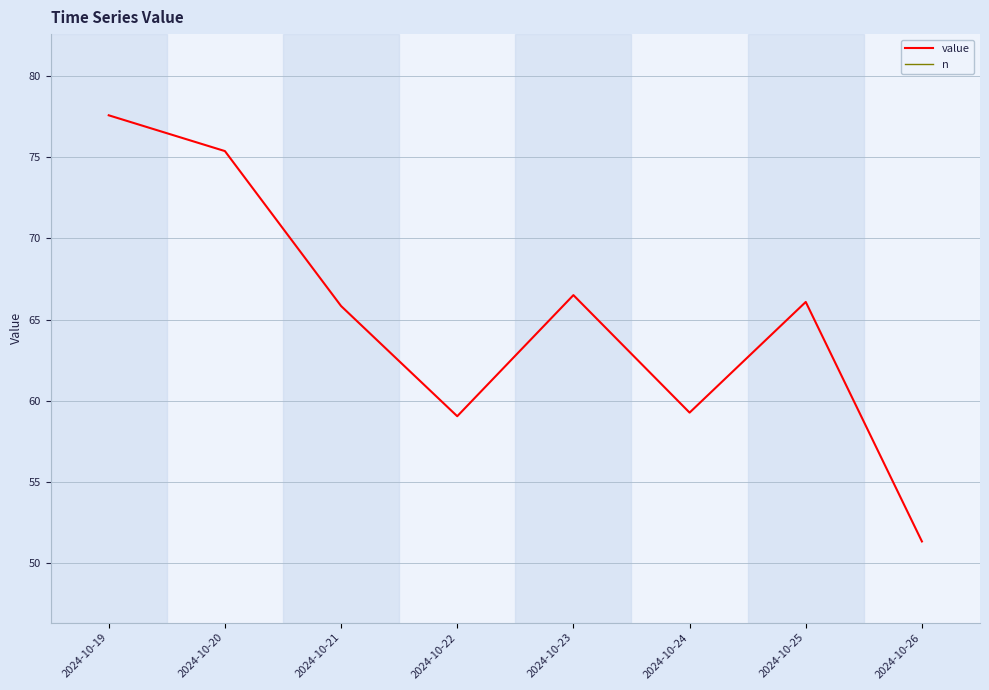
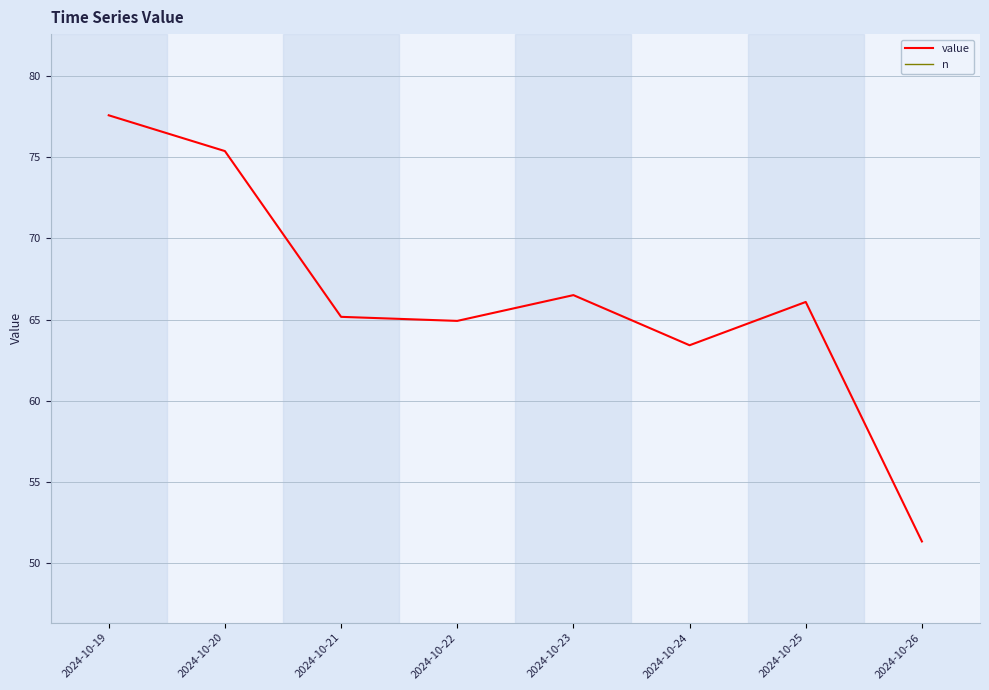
  {
    "value": {
      "2024-10-19": 77.6,
      "2024-10-20": 75.4,
-     "2024-10-21": 65.8,
-     "2024-10-22": 59.0,
+     "2024-10-21": 65.2,
+     "2024-10-22": 64.9,
      "2024-10-23": 66.5,
-     "2024-10-24": 59.3,
+     "2024-10-24": 63.4,
      "2024-10-25": 66.1,
      "2024-10-26": 51.3
    }
  }
